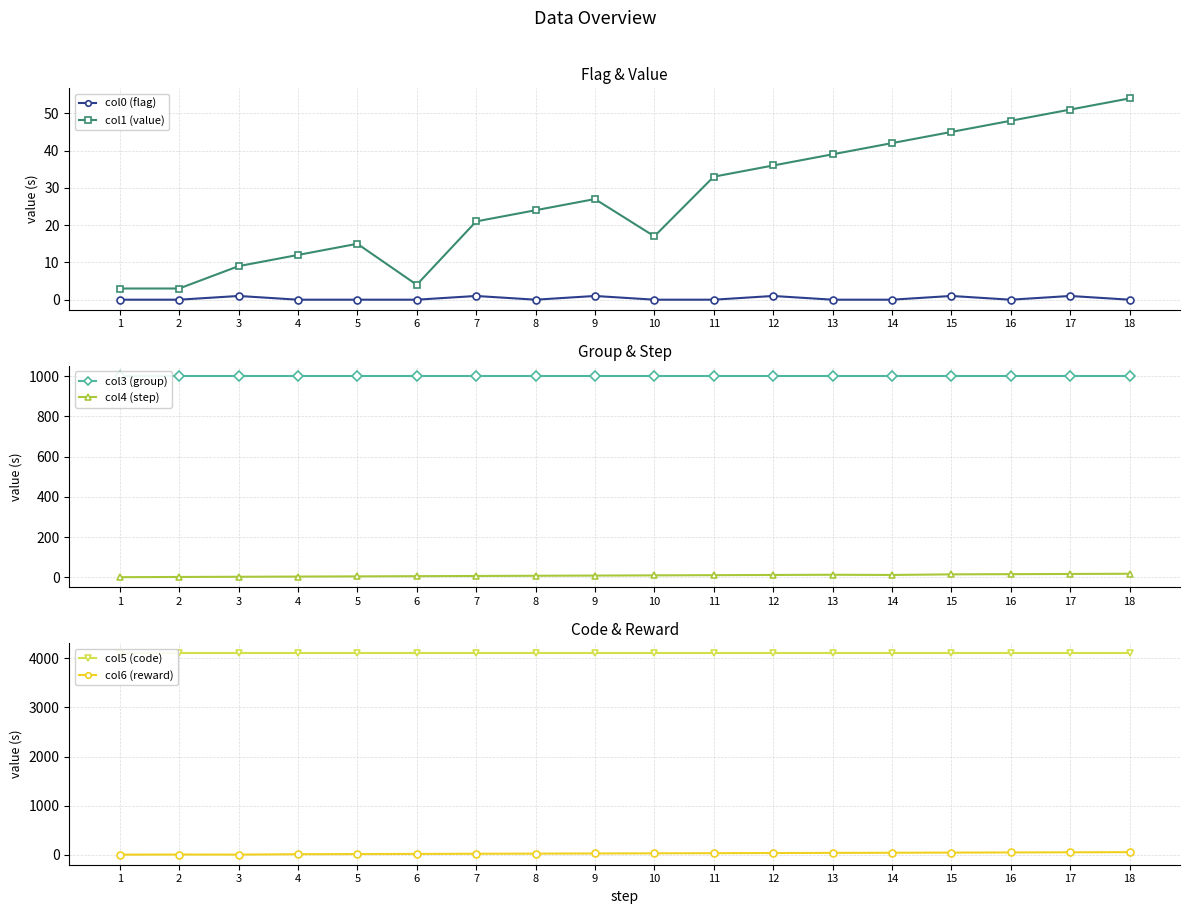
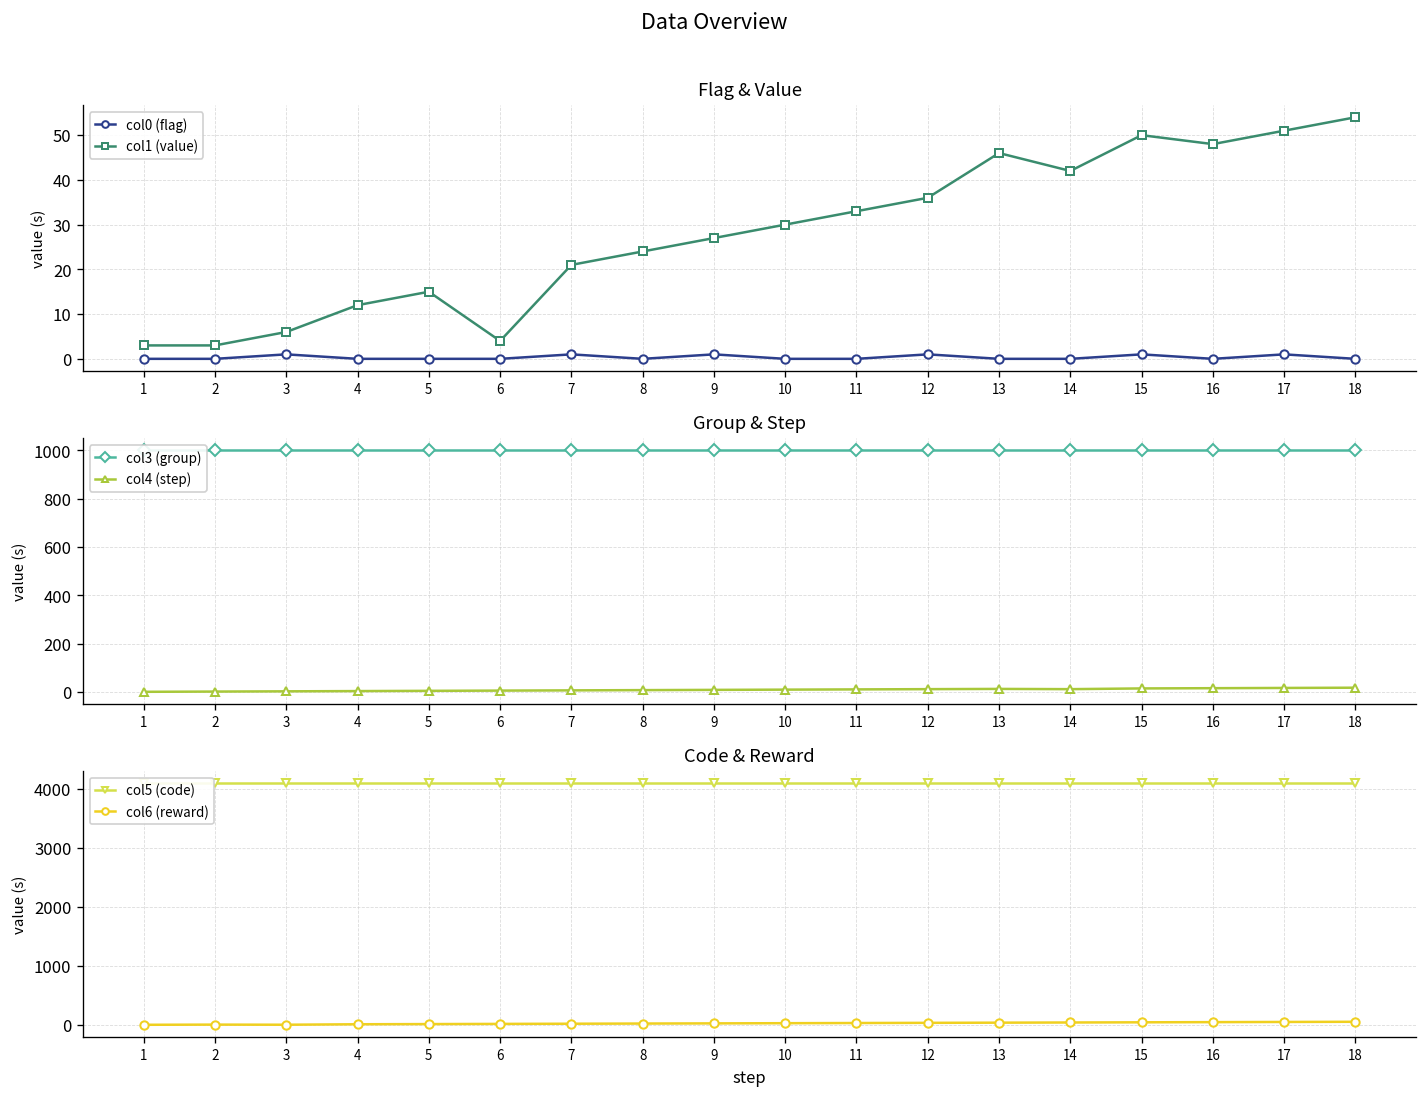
  {
    "Flag & Value": {
      "col0 (flag)": {
        "1": 0,
        "2": 0,
        "3": 1,
        "4": 0,
        "5": 0,
        "6": 0,
        "7": 1,
        "8": 0,
        "9": 1,
        "10": 0,
        "11": 0,
        "12": 1,
        "13": 0,
        "14": 0,
        "15": 1,
        "16": 0,
        "17": 1,
        "18": 0
      },
      "col1 (value)": {
        "1": 3,
        "2": 3,
-       "3": 9,
+       "3": 6,
        "4": 12,
        "5": 15,
        "6": 4,
        "7": 21,
        "8": 24,
        "9": 27,
-       "10": 17,
+       "10": 30,
        "11": 33,
        "12": 36,
-       "13": 39,
+       "13": 46,
        "14": 42,
-       "15": 45,
+       "15": 50,
        "16": 48,
        "17": 51,
        "18": 54
      }
    },
    "Group & Step": {
      "col3 (group)": {
        "2": 1000,
        "3": 1000,
        "4": 1000,
        "5": 1000,
        "6": 1000,
        "7": 1000,
        "8": 1000,
        "9": 1000,
        "10": 1000,
        "11": 1000,
        "12": 1000,
        "13": 1000,
        "14": 1000,
        "15": 1000,
        "16": 1000,
        "17": 1000,
        "18": 1000
      },
      "col4 (step)": {
        "1": 0,
        "2": 0,
        "3": 0,
        "4": 0,
        "5": 10,
        "6": 10,
        "7": 10,
        "8": 10,
        "9": 10,
        "10": 10,
        "11": 10,
        "12": 10,
        "13": 10,
        "14": 10,
        "15": 20,
        "16": 20,
        "17": 20,
        "18": 20
      }
    }
  }
